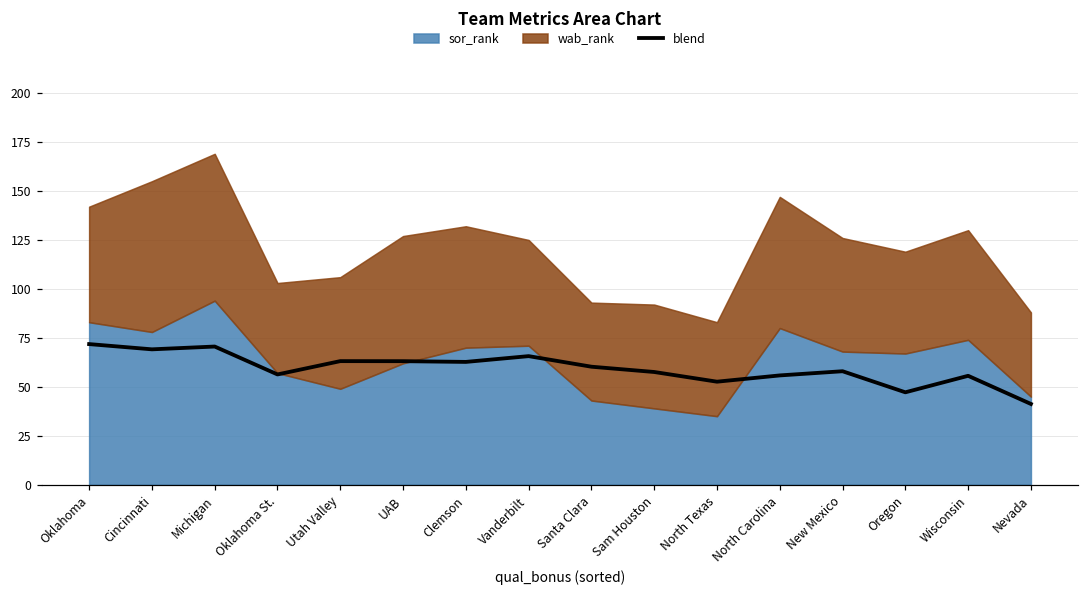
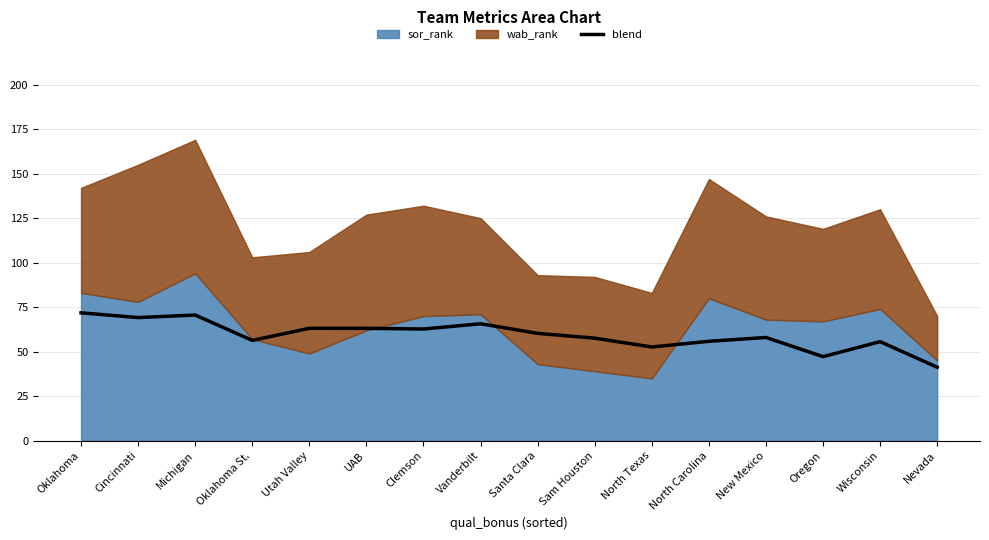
  {
    "blend": {
      "Oklahoma": 72,
      "Cincinnati": 69,
      "Michigan": 71,
      "Utah Valley": 63,
      "Clemson": 63,
      "Vanderbilt": 66,
      "Santa Clara": 60,
      "Sam Houston": 58,
      "North Texas": 53,
      "North Carolina": 56,
      "New Mexico": 58,
      "Oregon": 47,
      "Wisconsin": 56,
      "Nevada": 41
    },
    "sor_rank": {
      "Oklahoma": 83,
      "Cincinnati": 78,
      "Michigan": 94,
      "Utah Valley": 49,
      "Clemson": 70,
      "Vanderbilt": 71,
      "Santa Clara": 43,
      "Sam Houston": 39,
      "North Texas": 35,
      "North Carolina": 80,
      "New Mexico": 68,
      "Oregon": 67,
      "Wisconsin": 74,
      "Nevada": 45
    },
    "wab_rank": {
      "Oklahoma": 59,
      "Cincinnati": 77,
      "Michigan": 75,
      "Oklahoma St.": 46,
      "Utah Valley": 57,
      "UAB": 65,
      "Clemson": 62,
      "Vanderbilt": 54,
      "Santa Clara": 50,
      "Sam Houston": 53,
      "North Texas": 48,
      "North Carolina": 67,
      "New Mexico": 58,
      "Oregon": 52,
      "Wisconsin": 56,
-     "Nevada": 43
+     "Nevada": 25
    }
  }
